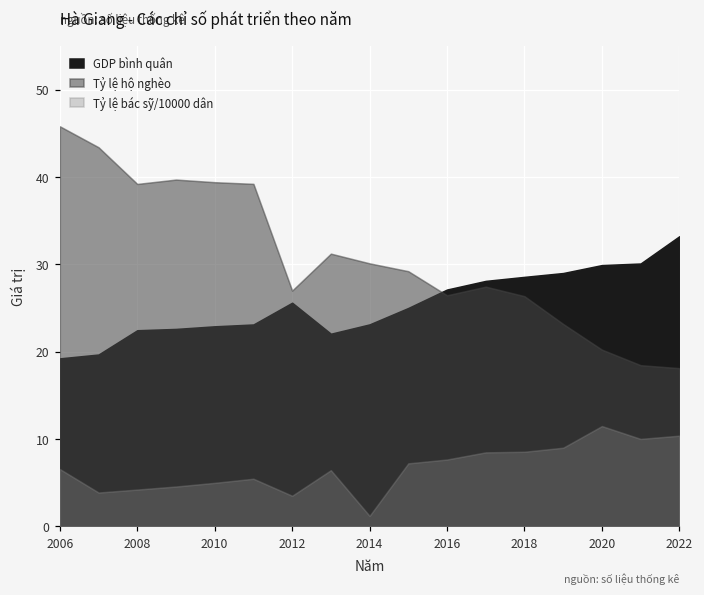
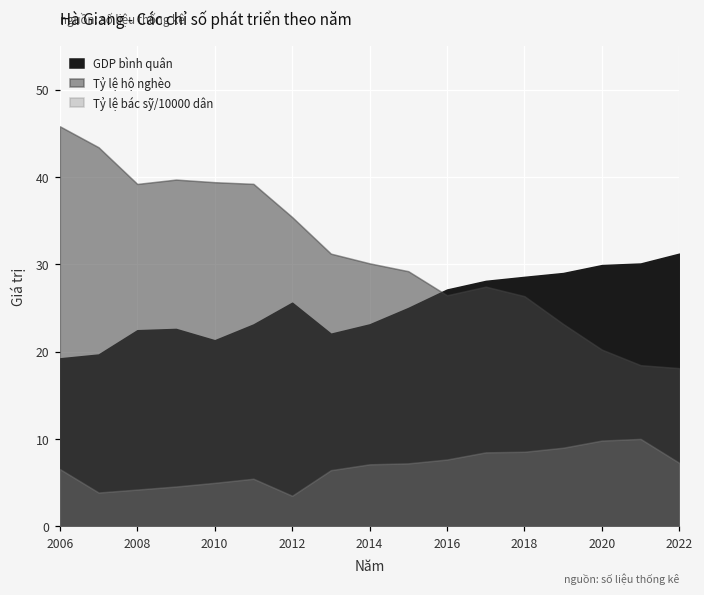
  {
    "GDP bình quân": {
      "2006": 19,
      "2008": 22,
-     "2010": 23,
+     "2010": 21,
      "2012": 26,
      "2014": 23,
      "2016": 27,
      "2018": 29,
      "2020": 30,
-     "2022": 33
+     "2022": 31
    },
    "Tỷ lệ hộ nghèo": {
      "2006": 46,
      "2008": 39,
      "2010": 39,
-     "2012": 27,
+     "2012": 35,
      "2014": 30,
      "2016": 26,
      "2018": 26,
      "2020": 20,
      "2022": 18
    },
    "Tỷ lệ bác sỹ/10000 dân": {
      "2006": 7,
      "2008": 4,
      "2010": 5,
      "2012": 4,
-     "2014": 1,
+     "2014": 7,
      "2016": 8,
      "2018": 9,
-     "2020": 11,
-     "2022": 10
+     "2020": 10,
+     "2022": 7
    }
  }
